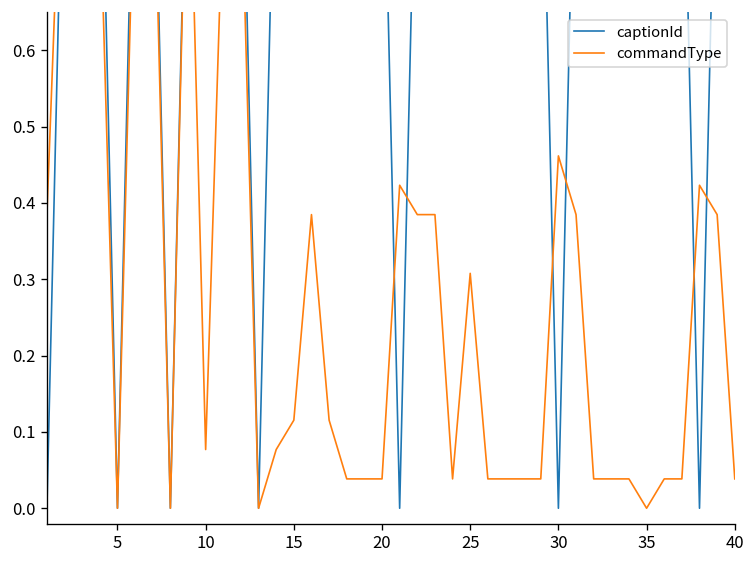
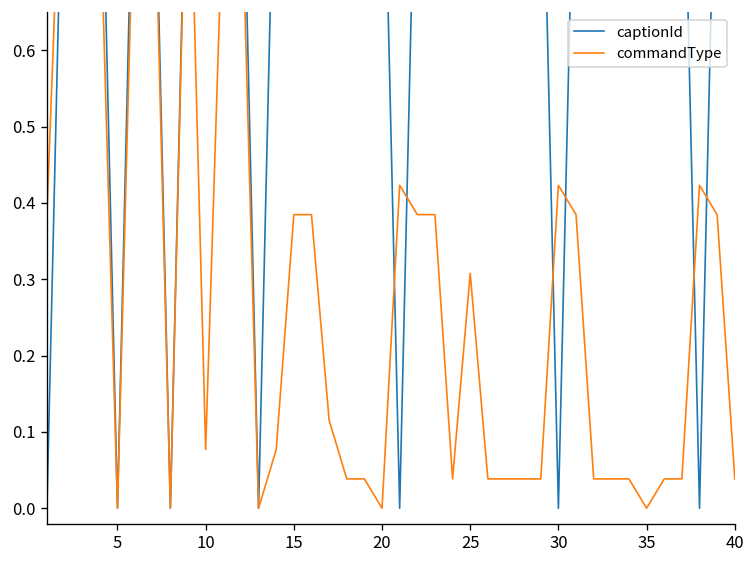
  {
    "captionId": {
      "30": 0.00
    },
    "commandType": {
      "10": 0.08,
-     "15": 0.12,
-     "20": 0.04,
+     "15": 0.38,
+     "20": 0.00,
      "25": 0.31,
-     "30": 0.46,
+     "30": 0.42,
      "35": 0.00,
      "40": 0.04
    }
  }
